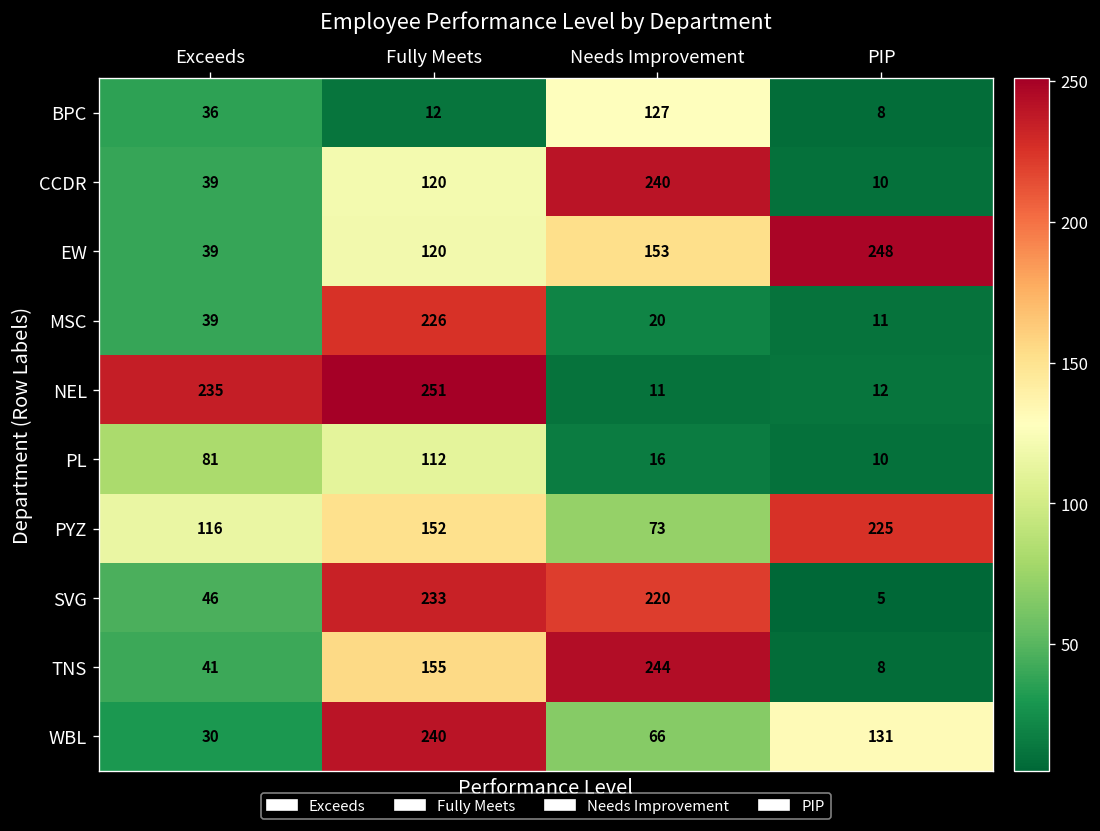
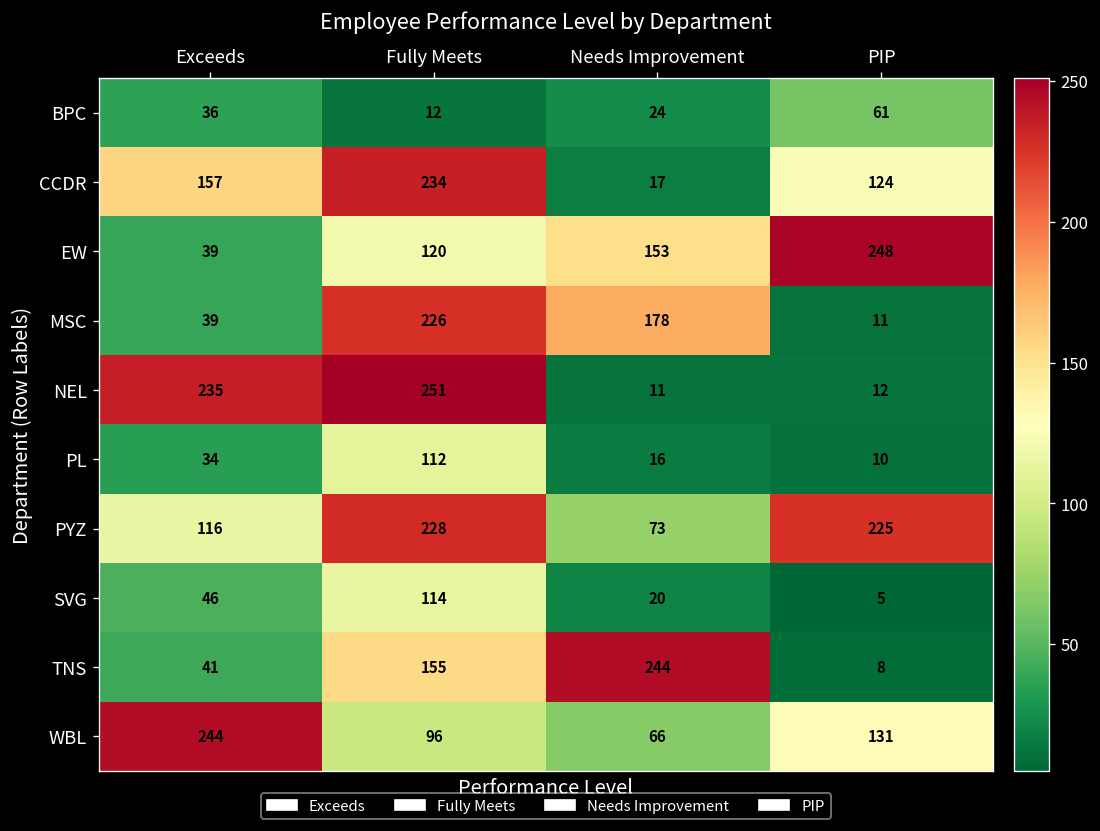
  {
    "BPC": {
      "Exceeds": 36,
      "Fully Meets": 12,
-     "Needs Improvement": 127,
-     "PIP": 8
+     "Needs Improvement": 24,
+     "PIP": 61
    },
    "CCDR": {
-     "Exceeds": 39,
-     "Fully Meets": 120,
-     "Needs Improvement": 240,
-     "PIP": 10
+     "Exceeds": 157,
+     "Fully Meets": 234,
+     "Needs Improvement": 17,
+     "PIP": 124
    },
    "EW": {
      "Exceeds": 39,
      "Fully Meets": 120,
      "Needs Improvement": 153,
      "PIP": 248
    },
    "MSC": {
      "Exceeds": 39,
      "Fully Meets": 226,
-     "Needs Improvement": 20,
+     "Needs Improvement": 178,
      "PIP": 11
    },
    "NEL": {
      "Exceeds": 235,
      "Fully Meets": 251,
      "Needs Improvement": 11,
      "PIP": 12
    },
    "PL": {
-     "Exceeds": 81,
+     "Exceeds": 34,
      "Fully Meets": 112,
      "Needs Improvement": 16,
      "PIP": 10
    },
    "PYZ": {
      "Exceeds": 116,
-     "Fully Meets": 152,
+     "Fully Meets": 228,
      "Needs Improvement": 73,
      "PIP": 225
    },
    "SVG": {
      "Exceeds": 46,
-     "Fully Meets": 233,
-     "Needs Improvement": 220,
+     "Fully Meets": 114,
+     "Needs Improvement": 20,
      "PIP": 5
    },
    "TNS": {
      "Exceeds": 41,
      "Fully Meets": 155,
      "Needs Improvement": 244,
      "PIP": 8
    },
    "WBL": {
-     "Exceeds": 30,
-     "Fully Meets": 240,
+     "Exceeds": 244,
+     "Fully Meets": 96,
      "Needs Improvement": 66,
      "PIP": 131
    }
  }
